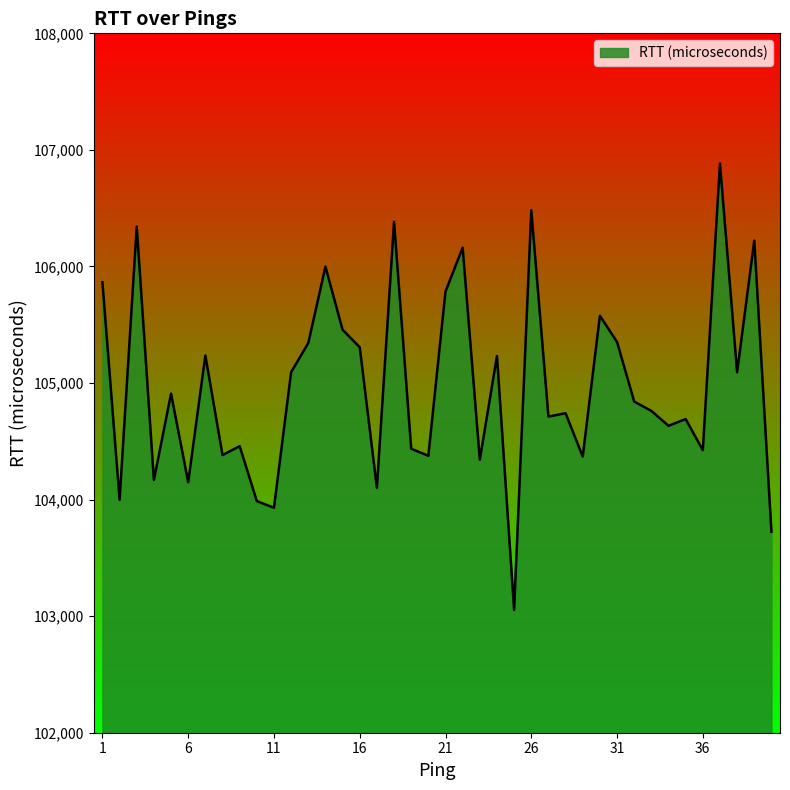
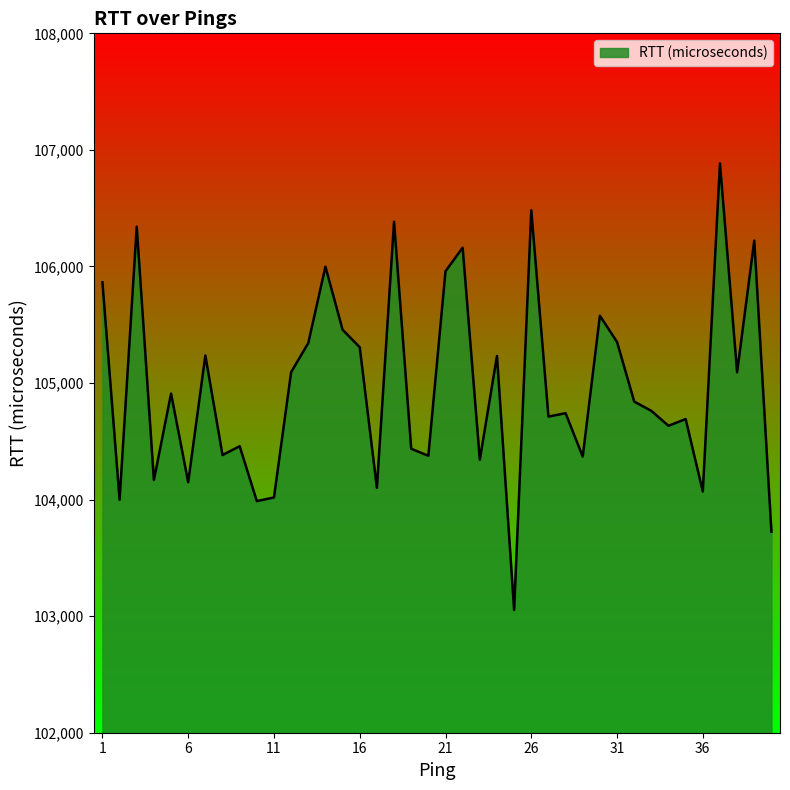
  {
    "1": "105,860",
    "6": "104,150",
-   "11": "103,930",
+   "11": "104,020",
    "16": "105,310",
-   "21": "105,790",
+   "21": "105,960",
    "26": "106,480",
    "31": "105,350",
-   "36": "104,420"
+   "36": "104,070"
  }
